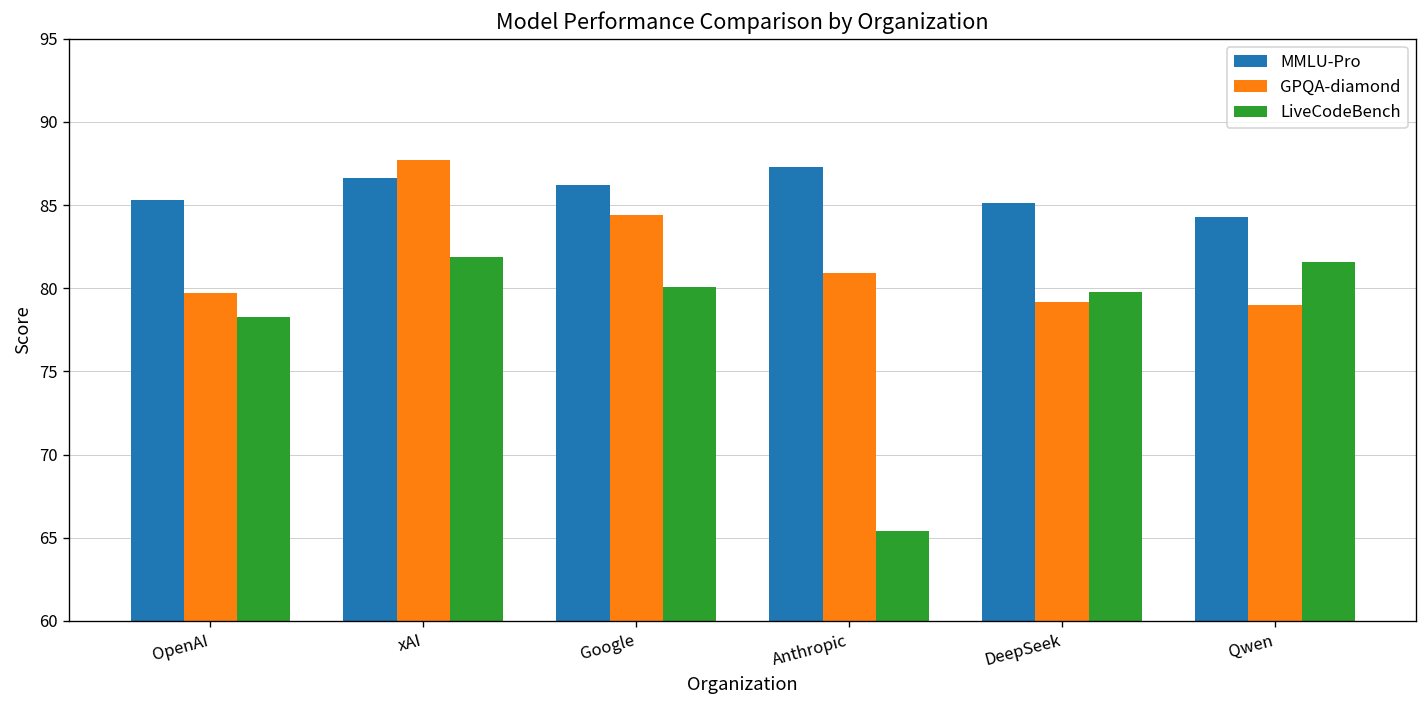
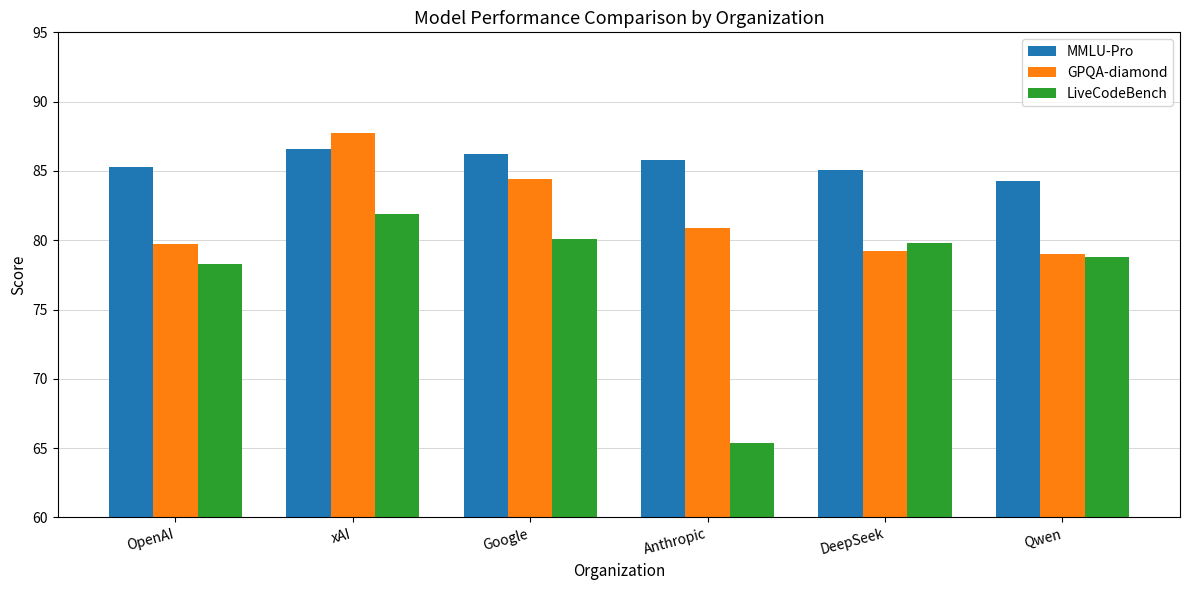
  {
    "MMLU-Pro": {
      "OpenAI": 85.3,
      "xAI": 86.6,
      "Google": 86.2,
-     "Anthropic": 87.3,
+     "Anthropic": 85.8,
      "DeepSeek": 85.1,
      "Qwen": 84.3
    },
    "GPQA-diamond": {
      "OpenAI": 79.7,
      "xAI": 87.7,
      "Google": 84.4,
      "Anthropic": 80.9,
      "DeepSeek": 79.2,
      "Qwen": 79.0
    },
    "LiveCodeBench": {
      "OpenAI": 78.3,
      "xAI": 81.9,
      "Google": 80.1,
      "Anthropic": 65.4,
      "DeepSeek": 79.8,
-     "Qwen": 81.6
+     "Qwen": 78.8
    }
  }
